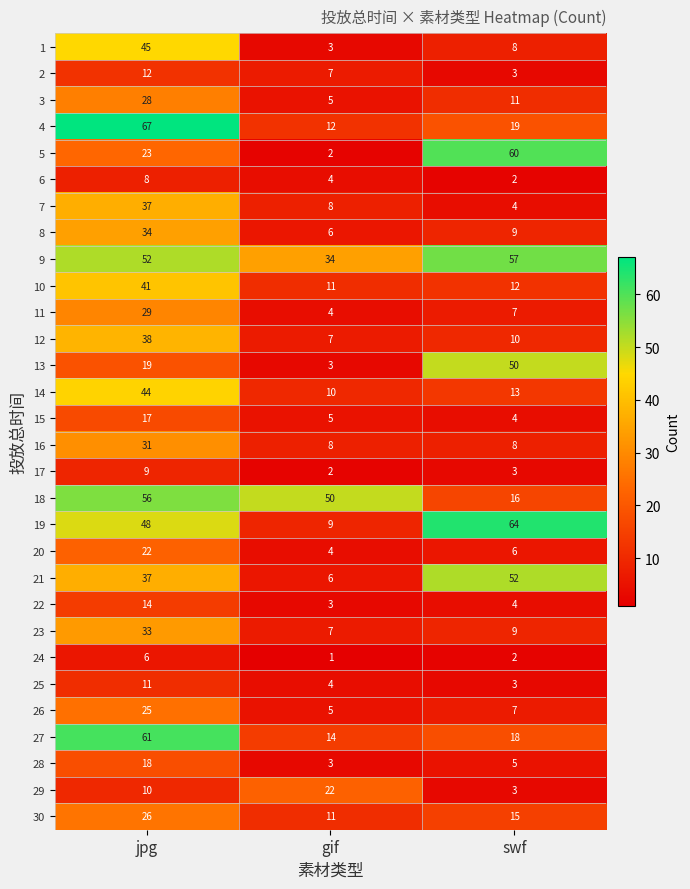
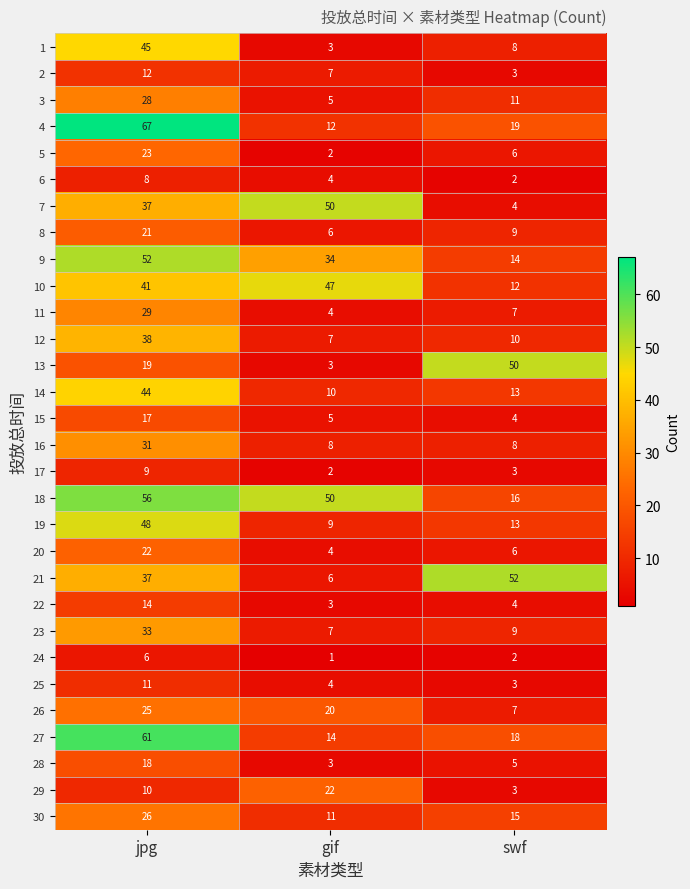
  {
    "1": {
      "jpg": 45,
      "gif": 3,
      "swf": 8
    },
    "2": {
      "jpg": 12,
      "gif": 7,
      "swf": 3
    },
    "3": {
      "jpg": 28,
      "gif": 5,
      "swf": 11
    },
    "4": {
      "jpg": 67,
      "gif": 12,
      "swf": 19
    },
    "5": {
      "jpg": 23,
      "gif": 2,
-     "swf": 60
+     "swf": 6
    },
    "6": {
      "jpg": 8,
      "gif": 4,
      "swf": 2
    },
    "7": {
      "jpg": 37,
-     "gif": 8,
+     "gif": 50,
      "swf": 4
    },
    "8": {
-     "jpg": 34,
+     "jpg": 21,
      "gif": 6,
      "swf": 9
    },
    "9": {
      "jpg": 52,
      "gif": 34,
-     "swf": 57
+     "swf": 14
    },
    "10": {
      "jpg": 41,
-     "gif": 11,
+     "gif": 47,
      "swf": 12
    },
    "11": {
      "jpg": 29,
      "gif": 4,
      "swf": 7
    },
    "12": {
      "jpg": 38,
      "gif": 7,
      "swf": 10
    },
    "13": {
      "jpg": 19,
      "gif": 3,
      "swf": 50
    },
    "14": {
      "jpg": 44,
      "gif": 10,
      "swf": 13
    },
    "15": {
      "jpg": 17,
      "gif": 5,
      "swf": 4
    },
    "16": {
      "jpg": 31,
      "gif": 8,
      "swf": 8
    },
    "17": {
      "jpg": 9,
      "gif": 2,
      "swf": 3
    },
    "18": {
      "jpg": 56,
      "gif": 50,
      "swf": 16
    },
    "19": {
      "jpg": 48,
      "gif": 9,
-     "swf": 64
+     "swf": 13
    },
    "20": {
      "jpg": 22,
      "gif": 4,
      "swf": 6
    },
    "21": {
      "jpg": 37,
      "gif": 6,
      "swf": 52
    },
    "22": {
      "jpg": 14,
      "gif": 3,
      "swf": 4
    },
    "23": {
      "jpg": 33,
      "gif": 7,
      "swf": 9
    },
    "24": {
      "jpg": 6,
      "gif": 1,
      "swf": 2
    },
    "25": {
      "jpg": 11,
      "gif": 4,
      "swf": 3
    },
    "26": {
      "jpg": 25,
-     "gif": 5,
+     "gif": 20,
      "swf": 7
    },
    "27": {
      "jpg": 61,
      "gif": 14,
      "swf": 18
    },
    "28": {
      "jpg": 18,
      "gif": 3,
      "swf": 5
    },
    "29": {
      "jpg": 10,
      "gif": 22,
      "swf": 3
    },
    "30": {
      "jpg": 26,
      "gif": 11,
      "swf": 15
    }
  }
